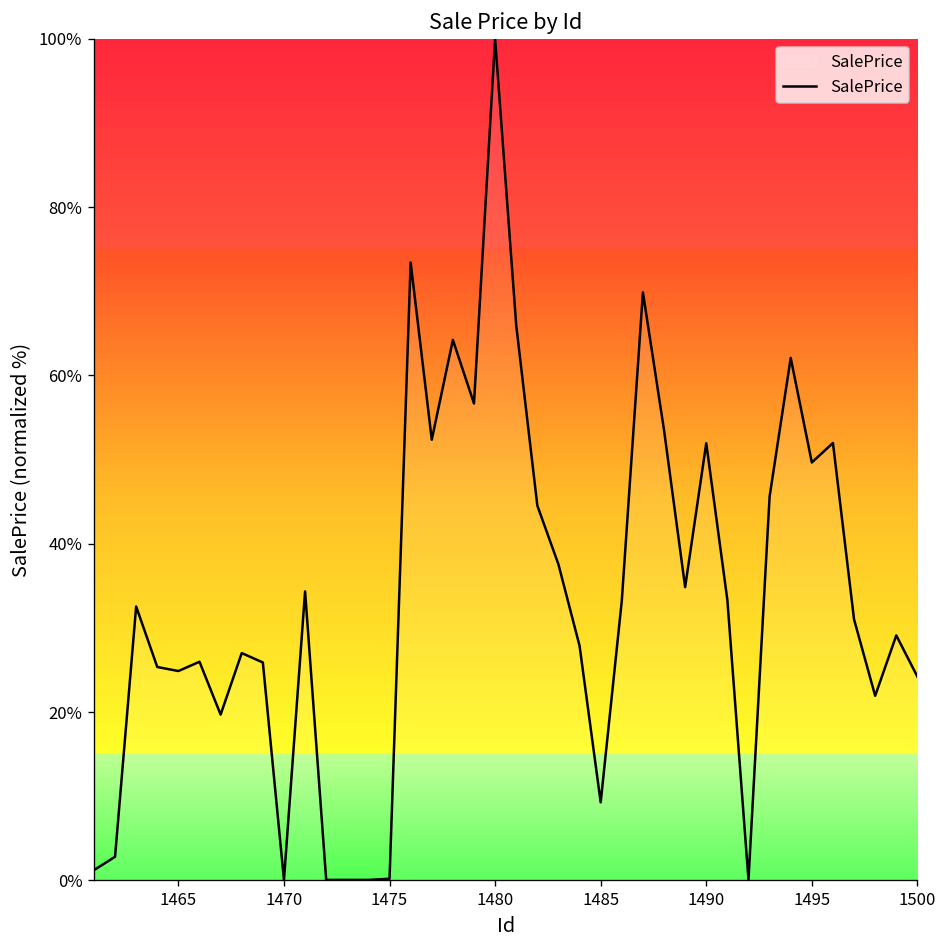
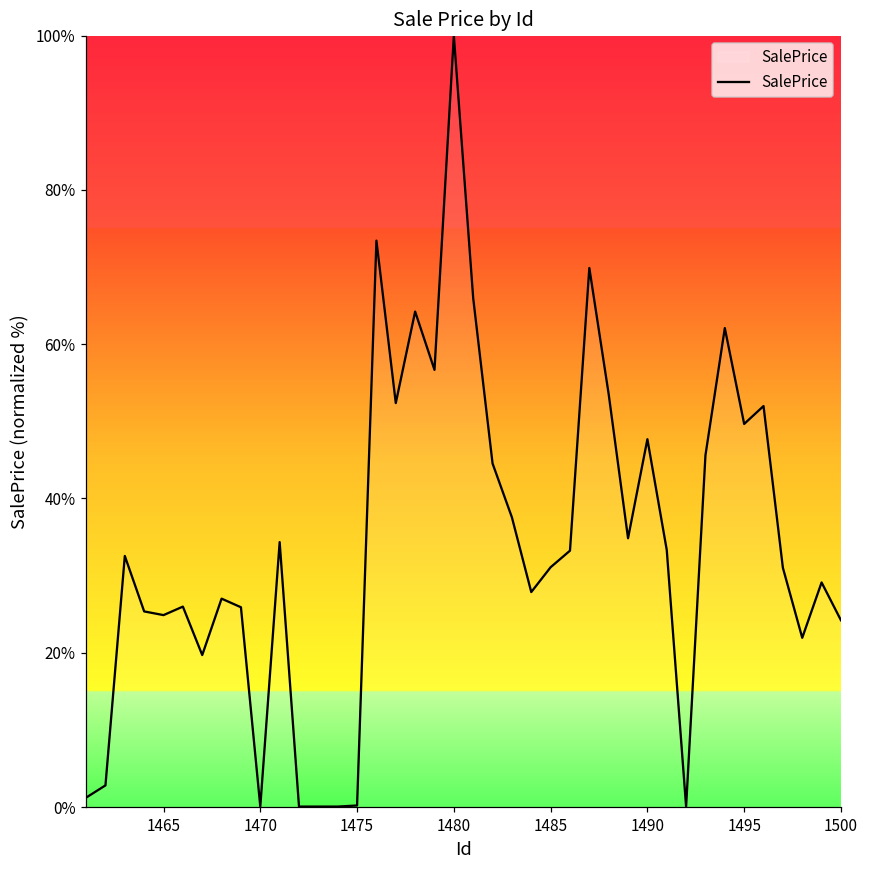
  {
    "1465": "25%",
    "1470": "0%",
    "1475": "0%",
    "1480": "100%",
-   "1485": "9%",
-   "1490": "52%",
+   "1485": "31%",
+   "1490": "48%",
    "1495": "50%",
    "1500": "24%"
  }
